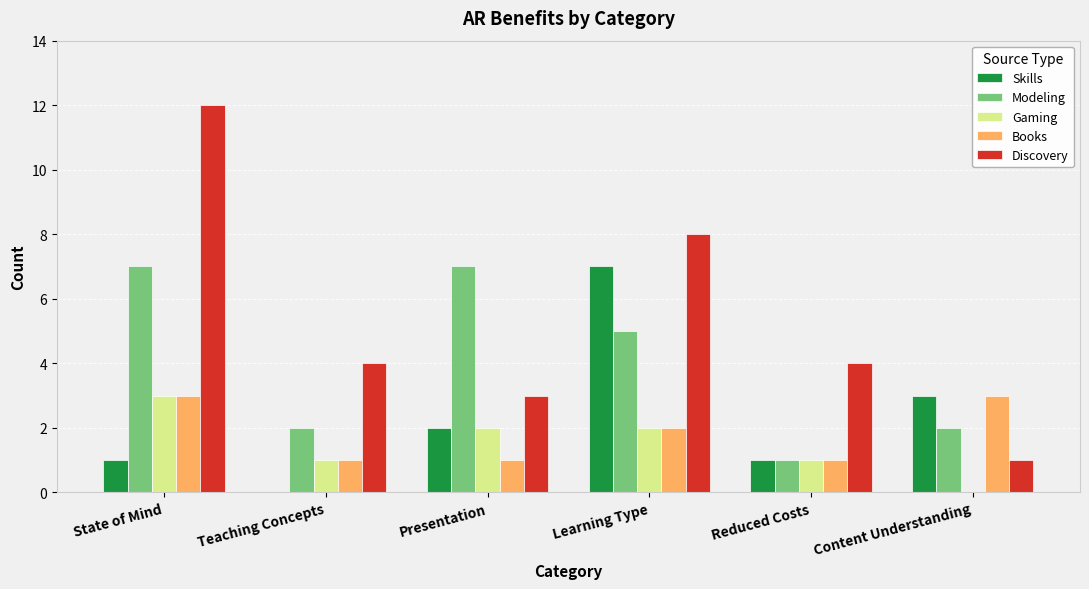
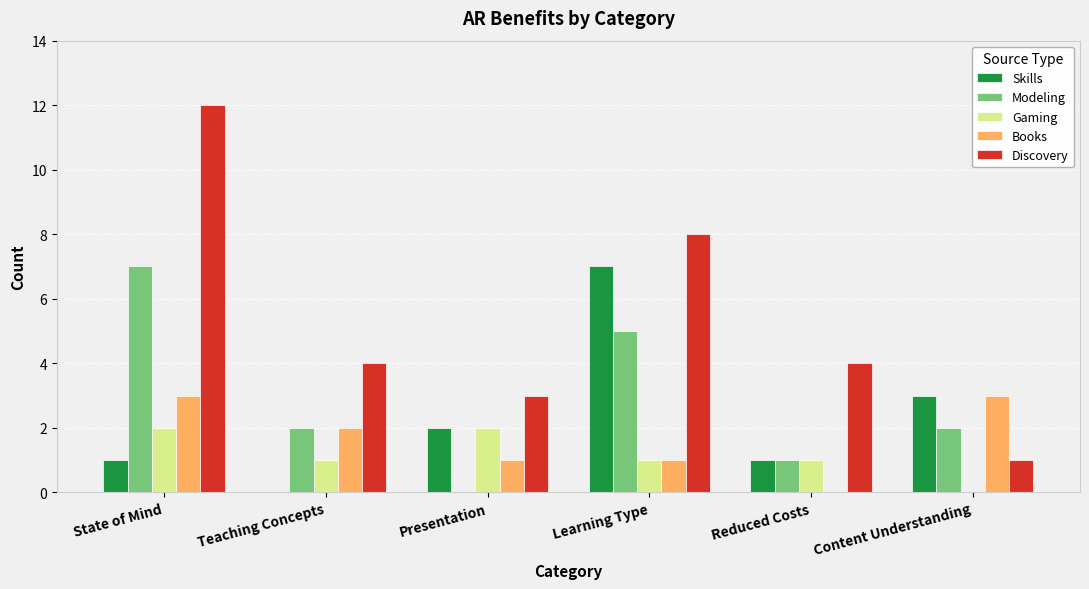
  {
    "Skills": {
      "State of Mind": 1,
      "Teaching Concepts": 0,
      "Presentation": 2,
      "Learning Type": 7,
      "Reduced Costs": 1,
      "Content Understanding": 3
    },
    "Modeling": {
      "State of Mind": 7,
      "Teaching Concepts": 2,
-     "Presentation": 7,
+     "Presentation": 0,
      "Learning Type": 5,
      "Reduced Costs": 1,
      "Content Understanding": 2
    },
    "Gaming": {
-     "State of Mind": 3,
+     "State of Mind": 2,
      "Teaching Concepts": 1,
      "Presentation": 2,
-     "Learning Type": 2,
+     "Learning Type": 1,
      "Reduced Costs": 1,
      "Content Understanding": 0
    },
    "Books": {
      "State of Mind": 3,
-     "Teaching Concepts": 1,
+     "Teaching Concepts": 2,
      "Presentation": 1,
-     "Learning Type": 2,
-     "Reduced Costs": 1,
+     "Learning Type": 1,
+     "Reduced Costs": 0,
      "Content Understanding": 3
    },
    "Discovery": {
      "State of Mind": 12,
      "Teaching Concepts": 4,
      "Presentation": 3,
      "Learning Type": 8,
      "Reduced Costs": 4,
      "Content Understanding": 1
    }
  }
